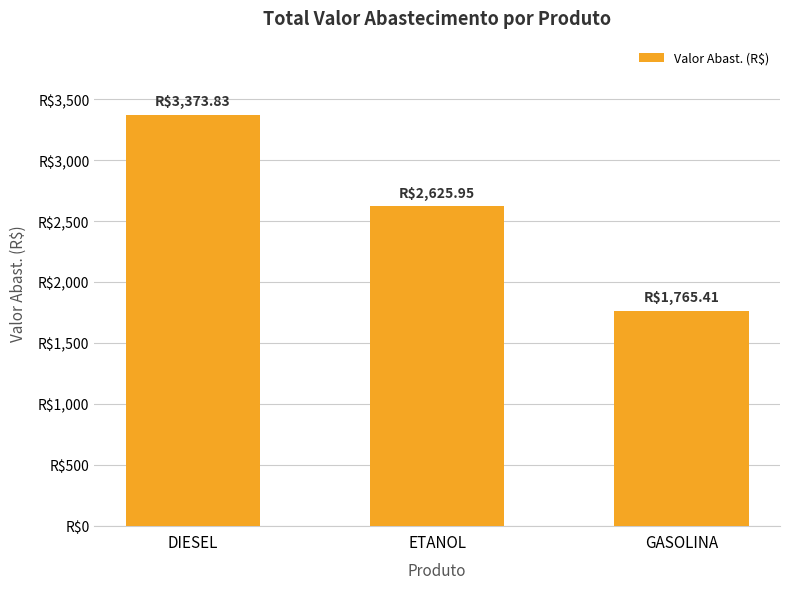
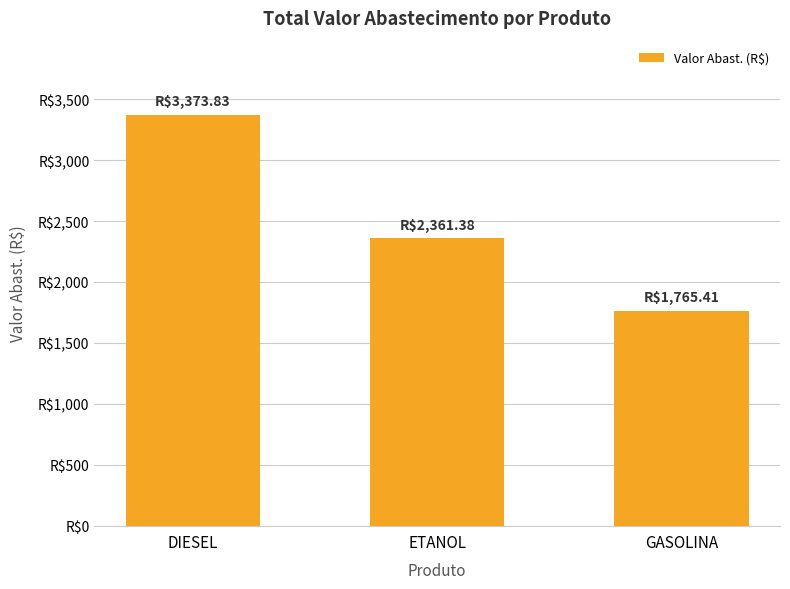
  {
    "DIESEL": "$3,373.83",
-   "ETANOL": "$2,625.95",
+   "ETANOL": "$2,361.38",
    "GASOLINA": "$1,765.41"
  }
